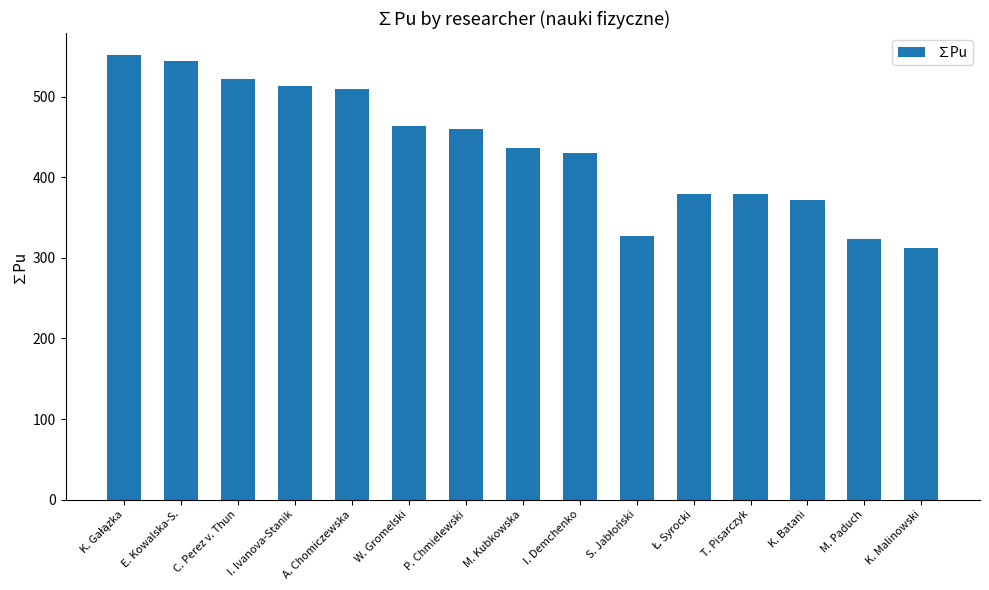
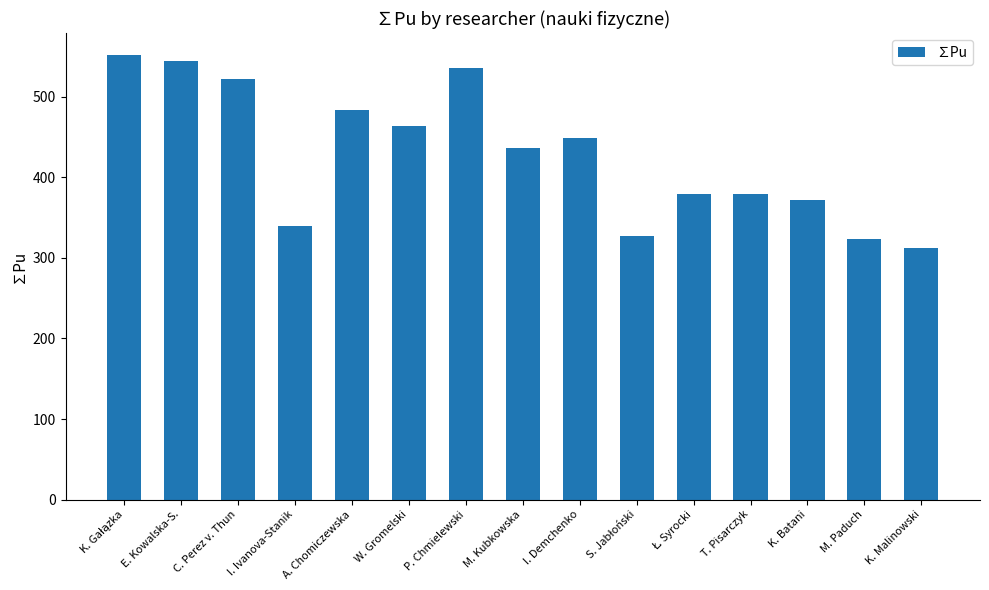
  {
    "K. Gałązka": 550,
    "E. Kowalska-S.": 540,
    "C. Perez v. Thun": 520,
-   "I. Ivanova-Stanik": 510,
-   "A. Chomiczewska": 510,
+   "I. Ivanova-Stanik": 340,
+   "A. Chomiczewska": 480,
    "W. Gromelski": 460,
-   "P. Chmielewski": 460,
+   "P. Chmielewski": 540,
    "M. Kubkowska": 440,
-   "I. Demchenko": 430,
+   "I. Demchenko": 450,
    "S. Jabłoński": 330,
    "Ł. Syrocki": 380,
    "T. Pisarczyk": 380,
    "K. Batani": 370,
    "M. Paduch": 320,
    "K. Malinowski": 310
  }
